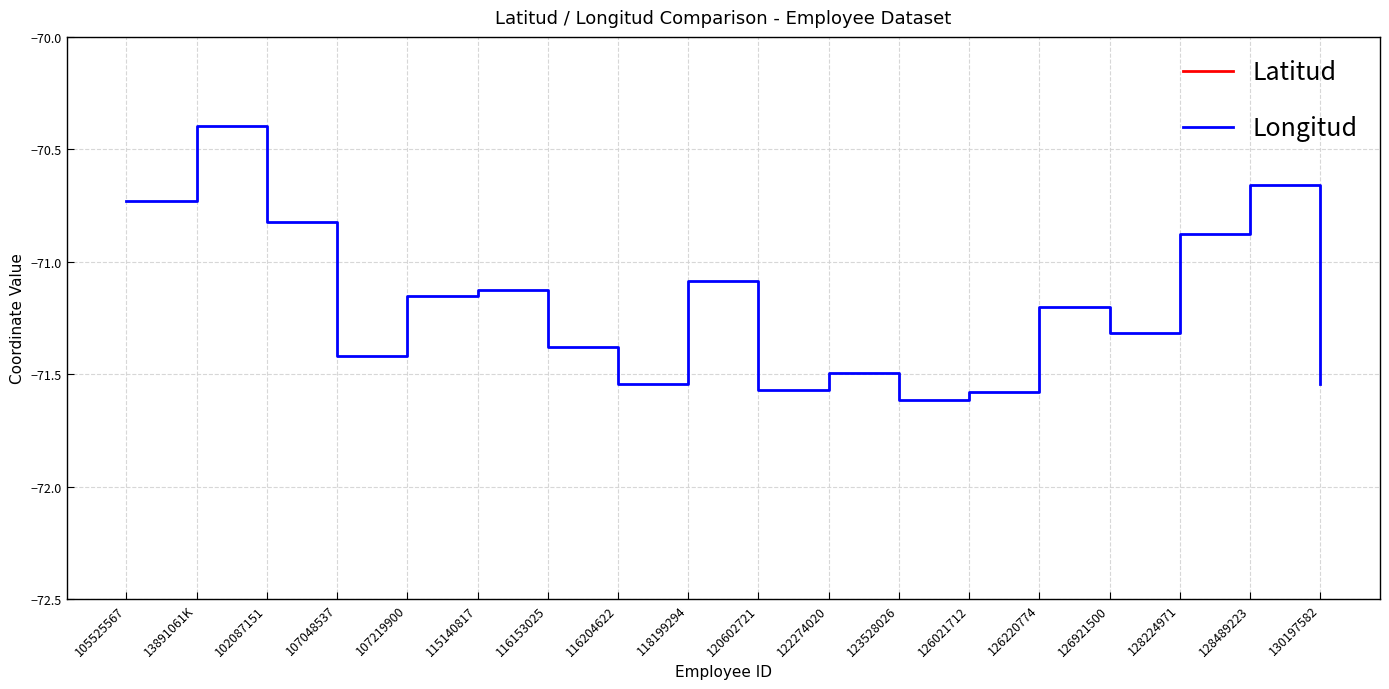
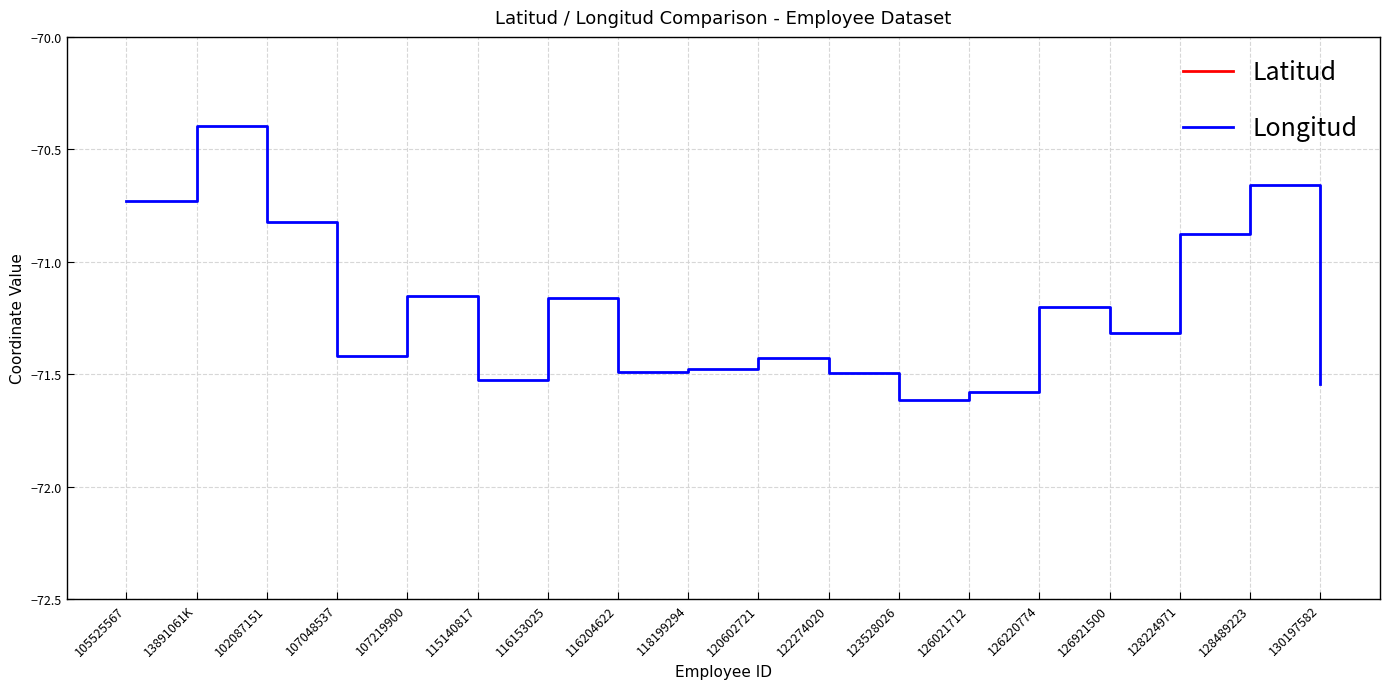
  {
    "Longitud": {
      "105525567": -70.73,
      "13891061K": -70.40,
      "102087151": -70.82,
      "107048537": -71.42,
      "107219900": -71.15,
-     "115140817": -71.13,
-     "116153025": -71.38,
-     "116204622": -71.54,
-     "118199294": -71.09,
-     "120602721": -71.57,
+     "115140817": -71.52,
+     "116153025": -71.16,
+     "116204622": -71.49,
+     "118199294": -71.48,
+     "120602721": -71.43,
      "122274020": -71.49,
      "123528026": -71.61,
      "126021712": -71.58,
      "126220774": -71.20,
      "126921500": -71.32,
      "128224971": -70.88,
      "128489223": -70.66,
      "130197582": -71.54
    }
  }
